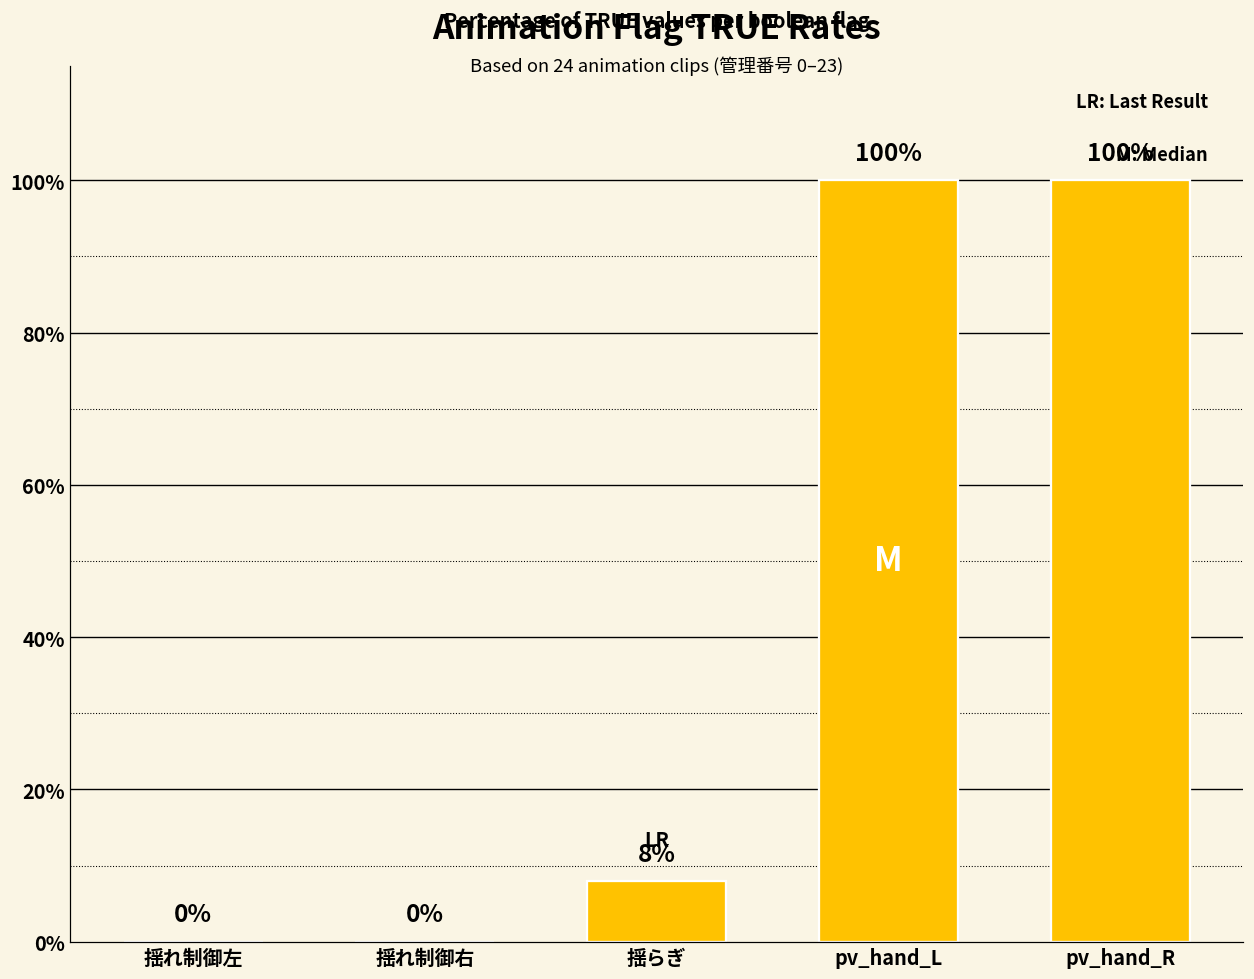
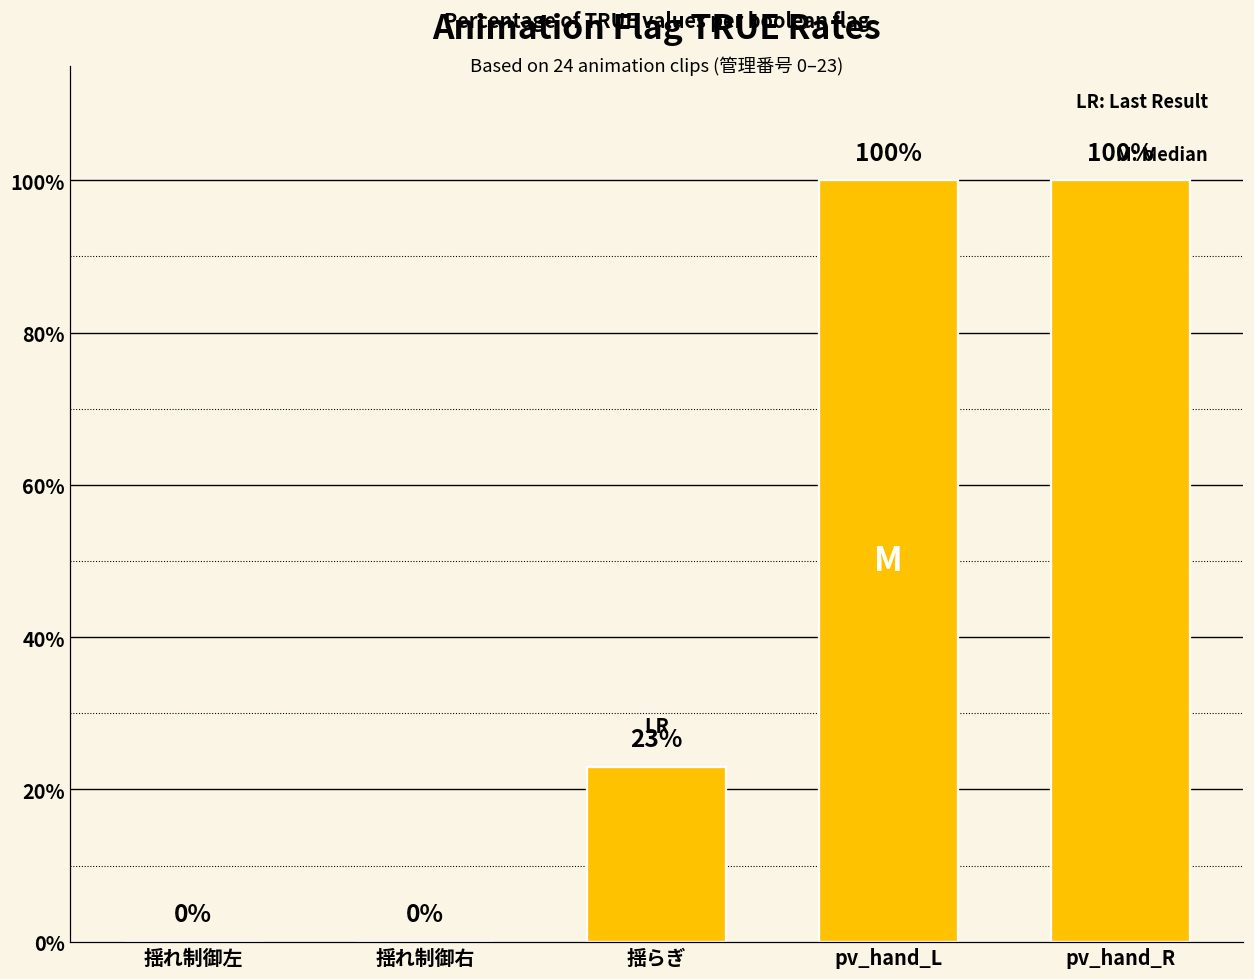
  {
    "揺れ制御左": "0%",
    "揺れ制御右": "0%",
-   "揺らぎ": "8%",
+   "揺らぎ": "23%",
    "pv_hand_L": "100%"
  }
